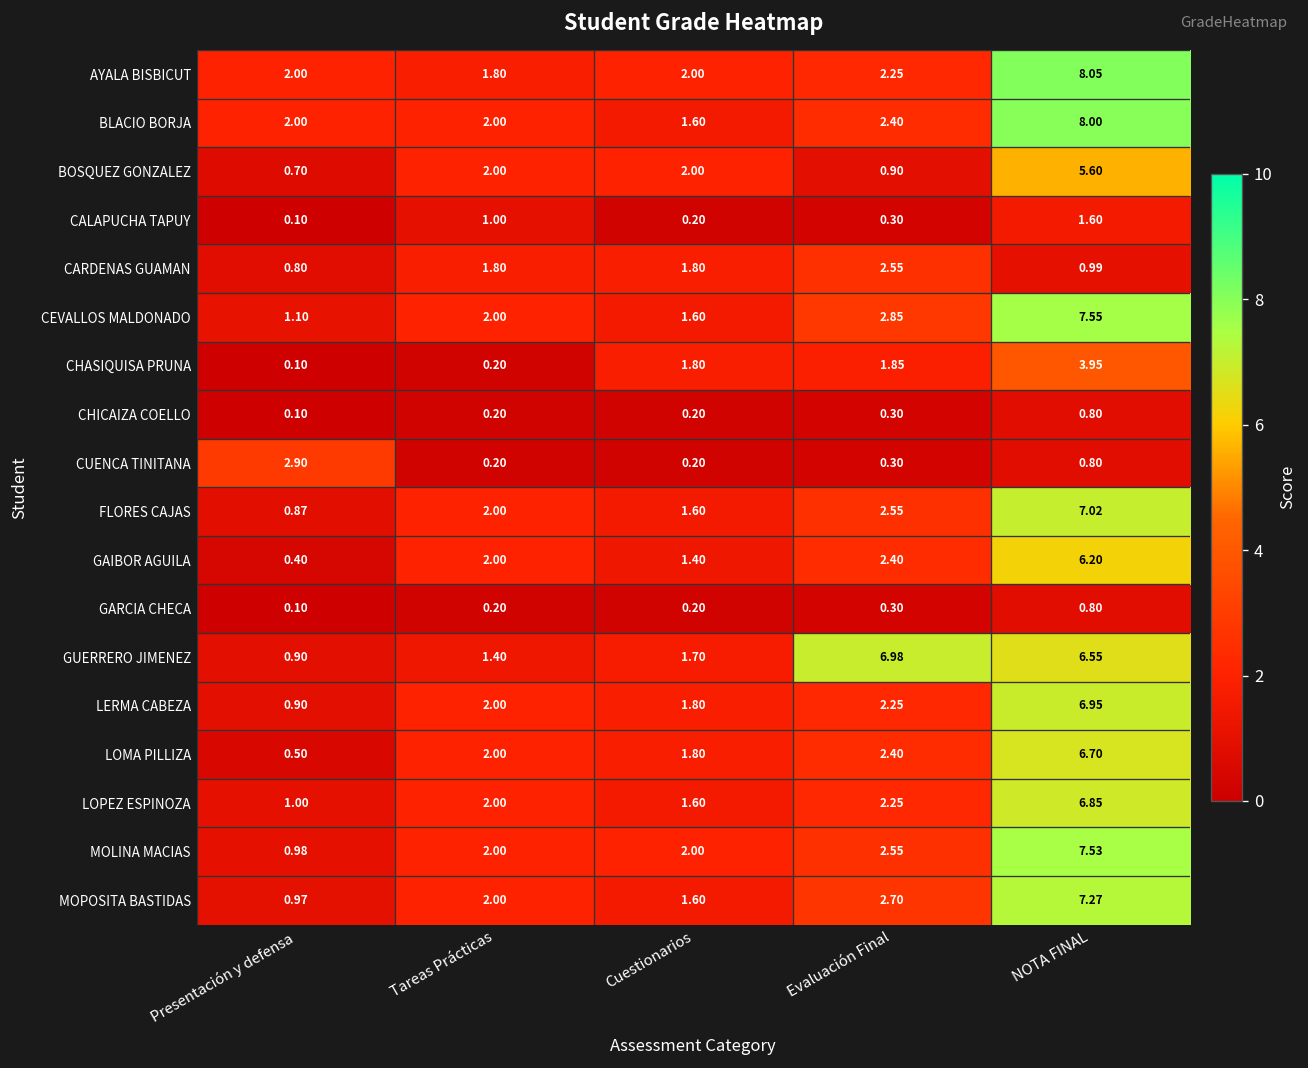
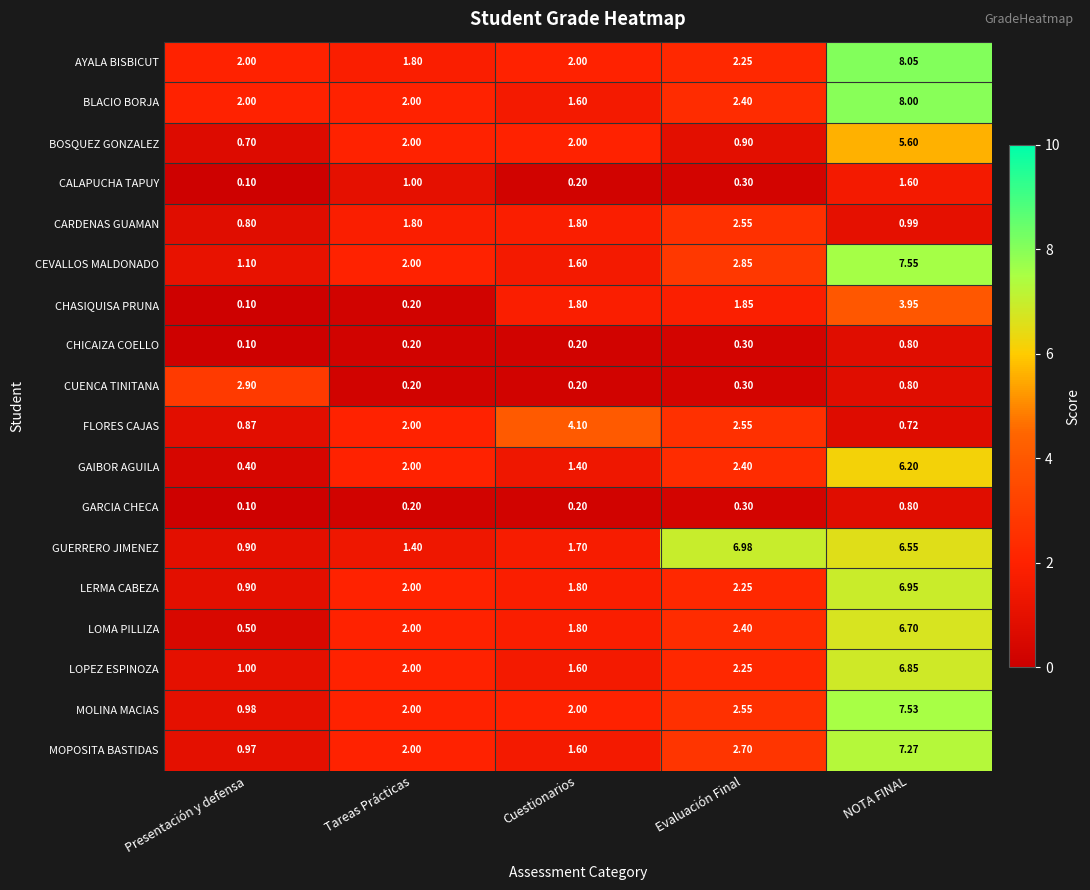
  {
    "AYALA BISBICUT": {
      "Presentación y defensa": 2.00,
      "Tareas Prácticas": 1.80,
      "Cuestionarios": 2.00,
      "Evaluación Final": 2.25,
      "NOTA FINAL": 8.05
    },
    "BLACIO BORJA": {
      "Presentación y defensa": 2.00,
      "Tareas Prácticas": 2.00,
      "Cuestionarios": 1.60,
      "Evaluación Final": 2.40,
      "NOTA FINAL": 8.00
    },
    "BOSQUEZ GONZALEZ": {
      "Presentación y defensa": 0.70,
      "Tareas Prácticas": 2.00,
      "Cuestionarios": 2.00,
      "Evaluación Final": 0.90,
      "NOTA FINAL": 5.60
    },
    "CALAPUCHA TAPUY": {
      "Presentación y defensa": 0.10,
      "Tareas Prácticas": 1.00,
      "Cuestionarios": 0.20,
      "Evaluación Final": 0.30,
      "NOTA FINAL": 1.60
    },
    "CARDENAS GUAMAN": {
      "Presentación y defensa": 0.80,
      "Tareas Prácticas": 1.80,
      "Cuestionarios": 1.80,
      "Evaluación Final": 2.55,
      "NOTA FINAL": 0.99
    },
    "CEVALLOS MALDONADO": {
      "Presentación y defensa": 1.10,
      "Tareas Prácticas": 2.00,
      "Cuestionarios": 1.60,
      "Evaluación Final": 2.85,
      "NOTA FINAL": 7.55
    },
    "CHASIQUISA PRUNA": {
      "Presentación y defensa": 0.10,
      "Tareas Prácticas": 0.20,
      "Cuestionarios": 1.80,
      "Evaluación Final": 1.85,
      "NOTA FINAL": 3.95
    },
    "CHICAIZA COELLO": {
      "Presentación y defensa": 0.10,
      "Tareas Prácticas": 0.20,
      "Cuestionarios": 0.20,
      "Evaluación Final": 0.30,
      "NOTA FINAL": 0.80
    },
    "CUENCA TINITANA": {
      "Presentación y defensa": 2.90,
      "Tareas Prácticas": 0.20,
      "Cuestionarios": 0.20,
      "Evaluación Final": 0.30,
      "NOTA FINAL": 0.80
    },
    "FLORES CAJAS": {
      "Presentación y defensa": 0.87,
      "Tareas Prácticas": 2.00,
-     "Cuestionarios": 1.60,
+     "Cuestionarios": 4.10,
      "Evaluación Final": 2.55,
-     "NOTA FINAL": 7.02
+     "NOTA FINAL": 0.72
    },
    "GAIBOR AGUILA": {
      "Presentación y defensa": 0.40,
      "Tareas Prácticas": 2.00,
      "Cuestionarios": 1.40,
      "Evaluación Final": 2.40,
      "NOTA FINAL": 6.20
    },
    "GARCIA CHECA": {
      "Presentación y defensa": 0.10,
      "Tareas Prácticas": 0.20,
      "Cuestionarios": 0.20,
      "Evaluación Final": 0.30,
      "NOTA FINAL": 0.80
    },
    "GUERRERO JIMENEZ": {
      "Presentación y defensa": 0.90,
      "Tareas Prácticas": 1.40,
      "Cuestionarios": 1.70,
      "Evaluación Final": 6.98,
      "NOTA FINAL": 6.55
    },
    "LERMA CABEZA": {
      "Presentación y defensa": 0.90,
      "Tareas Prácticas": 2.00,
      "Cuestionarios": 1.80,
      "Evaluación Final": 2.25,
      "NOTA FINAL": 6.95
    },
    "LOMA PILLIZA": {
      "Presentación y defensa": 0.50,
      "Tareas Prácticas": 2.00,
      "Cuestionarios": 1.80,
      "Evaluación Final": 2.40,
      "NOTA FINAL": 6.70
    },
    "LOPEZ ESPINOZA": {
      "Presentación y defensa": 1.00,
      "Tareas Prácticas": 2.00,
      "Cuestionarios": 1.60,
      "Evaluación Final": 2.25,
      "NOTA FINAL": 6.85
    },
    "MOLINA MACIAS": {
      "Presentación y defensa": 0.98,
      "Tareas Prácticas": 2.00,
      "Cuestionarios": 2.00,
      "Evaluación Final": 2.55,
      "NOTA FINAL": 7.53
    },
    "MOPOSITA BASTIDAS": {
      "Presentación y defensa": 0.97,
      "Tareas Prácticas": 2.00,
      "Cuestionarios": 1.60,
      "Evaluación Final": 2.70,
      "NOTA FINAL": 7.27
    }
  }
